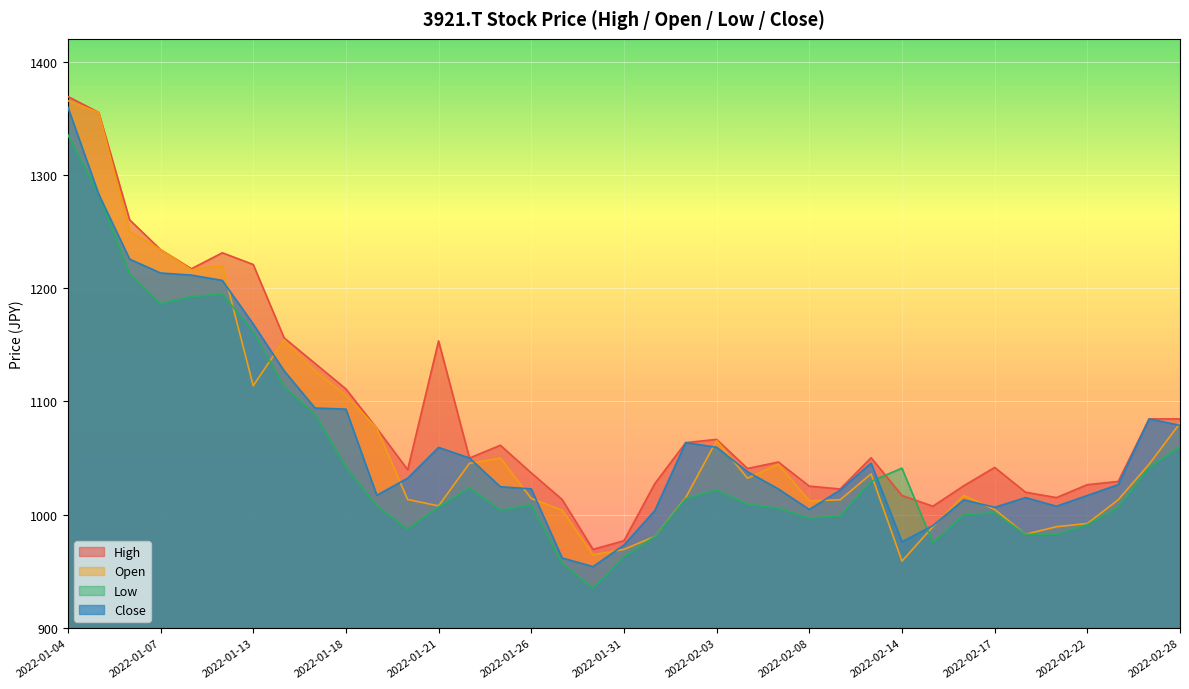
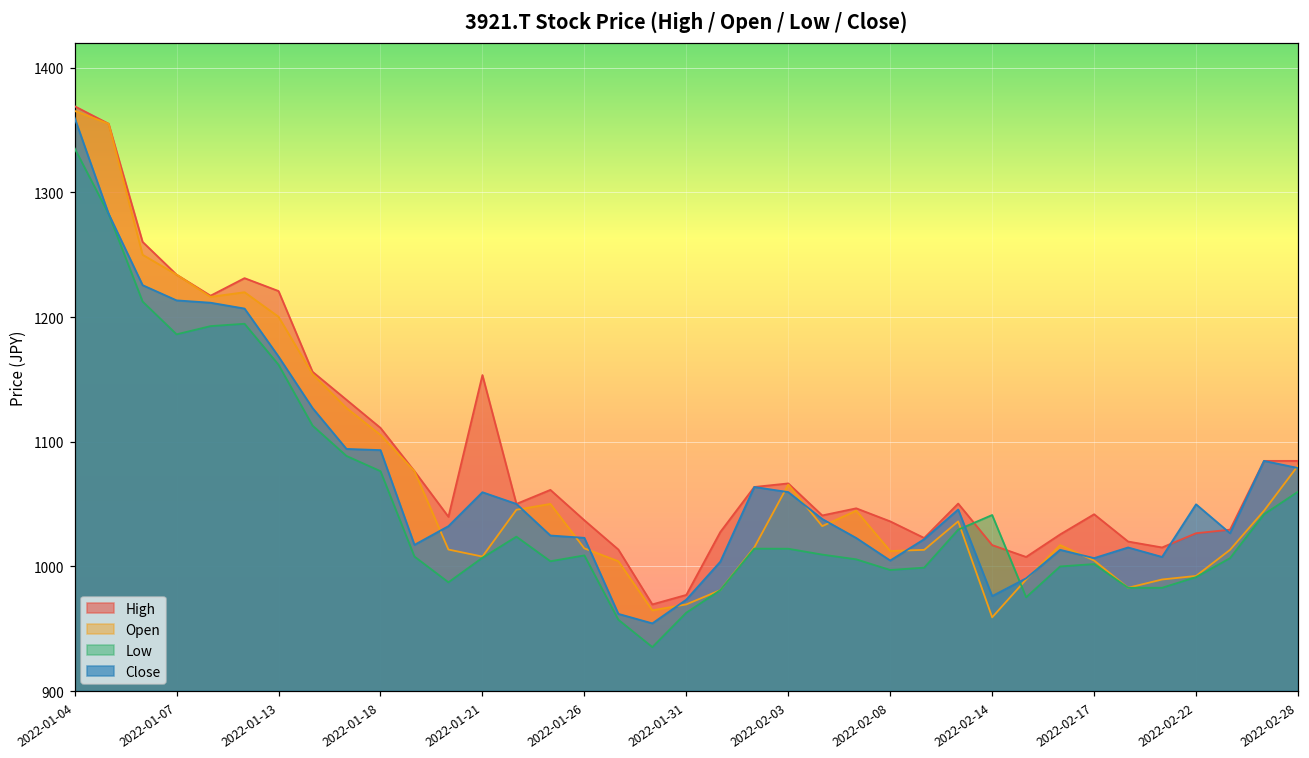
  {
    "High": {
      "2022-01-04": 1369,
      "2022-01-13": 1221,
      "2022-01-18": 1111,
      "2022-01-21": 1153,
      "2022-01-26": 1037,
      "2022-01-31": 977,
-     "2022-02-08": 1025,
+     "2022-02-08": 1036,
      "2022-02-14": 1017,
      "2022-02-17": 1042,
      "2022-02-22": 1027,
      "2022-02-28": 1085
    },
    "Open": {
      "2022-01-04": 1365,
-     "2022-01-13": 1114,
+     "2022-01-13": 1200,
      "2022-01-18": 1105,
      "2022-01-26": 1014,
      "2022-01-31": 969,
      "2022-02-08": 1012,
      "2022-02-14": 959
    },
    "Low": {
      "2022-01-04": 1335,
      "2022-01-07": 1186,
      "2022-01-13": 1162,
-     "2022-01-18": 1042,
+     "2022-01-18": 1076,
      "2022-01-26": 1009,
      "2022-01-31": 963,
-     "2022-02-03": 1022,
+     "2022-02-03": 1014,
      "2022-02-08": 997,
      "2022-02-14": 1041,
      "2022-02-17": 1002,
      "2022-02-28": 1060
    },
    "Close": {
      "2022-01-04": 1360,
      "2022-01-07": 1213,
      "2022-01-13": 1168,
      "2022-01-18": 1093,
      "2022-01-21": 1059,
      "2022-01-26": 1023,
      "2022-01-31": 973,
      "2022-02-03": 1060,
      "2022-02-08": 1005,
      "2022-02-14": 976,
-     "2022-02-22": 1017
+     "2022-02-22": 1050
    }
  }
